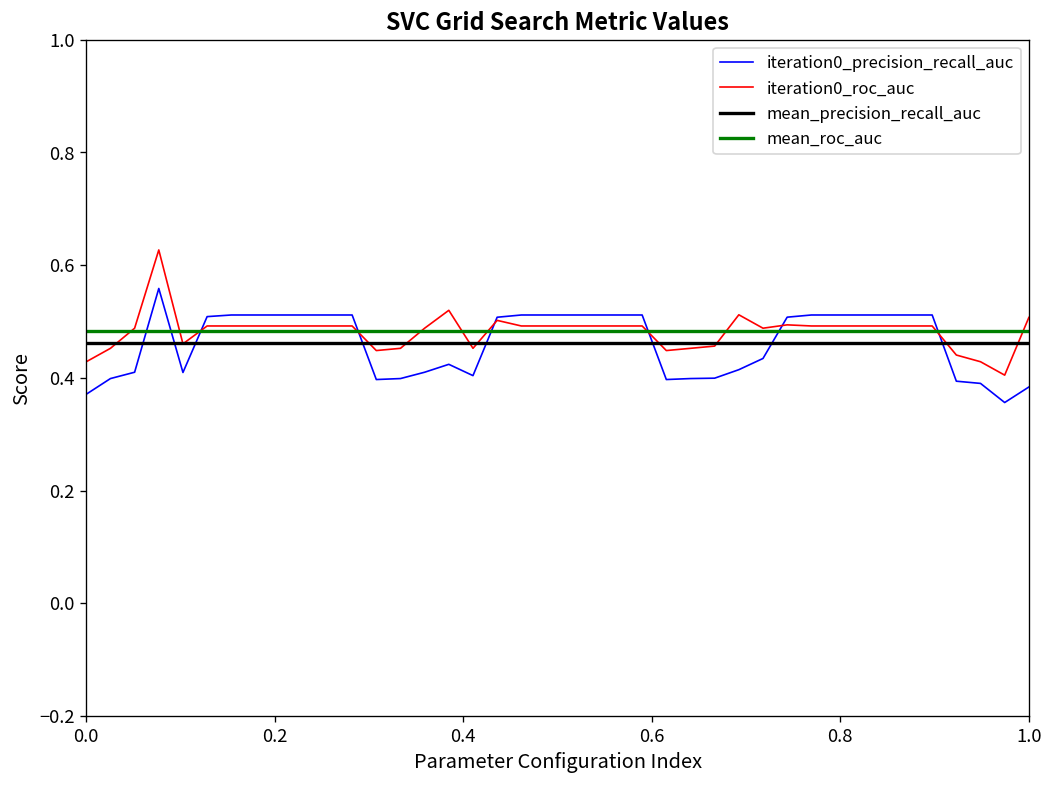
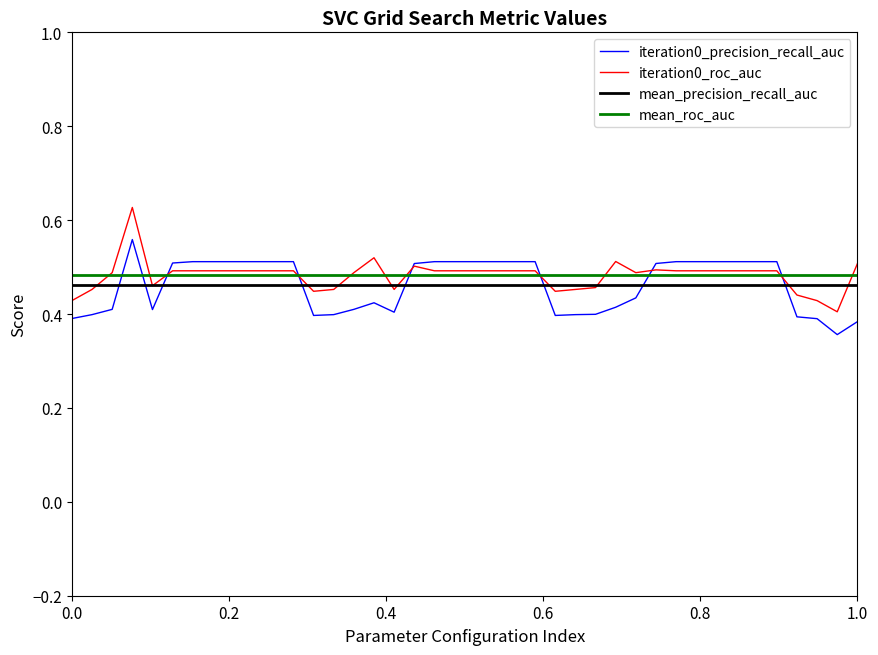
  {
    "iteration0_precision_recall_auc": {
-     "0.0": 0.37,
+     "0.0": 0.39,
      "1.0": 0.38
    },
    "iteration0_roc_auc": {
      "0.0": 0.43,
      "1.0": 0.51
    }
  }
